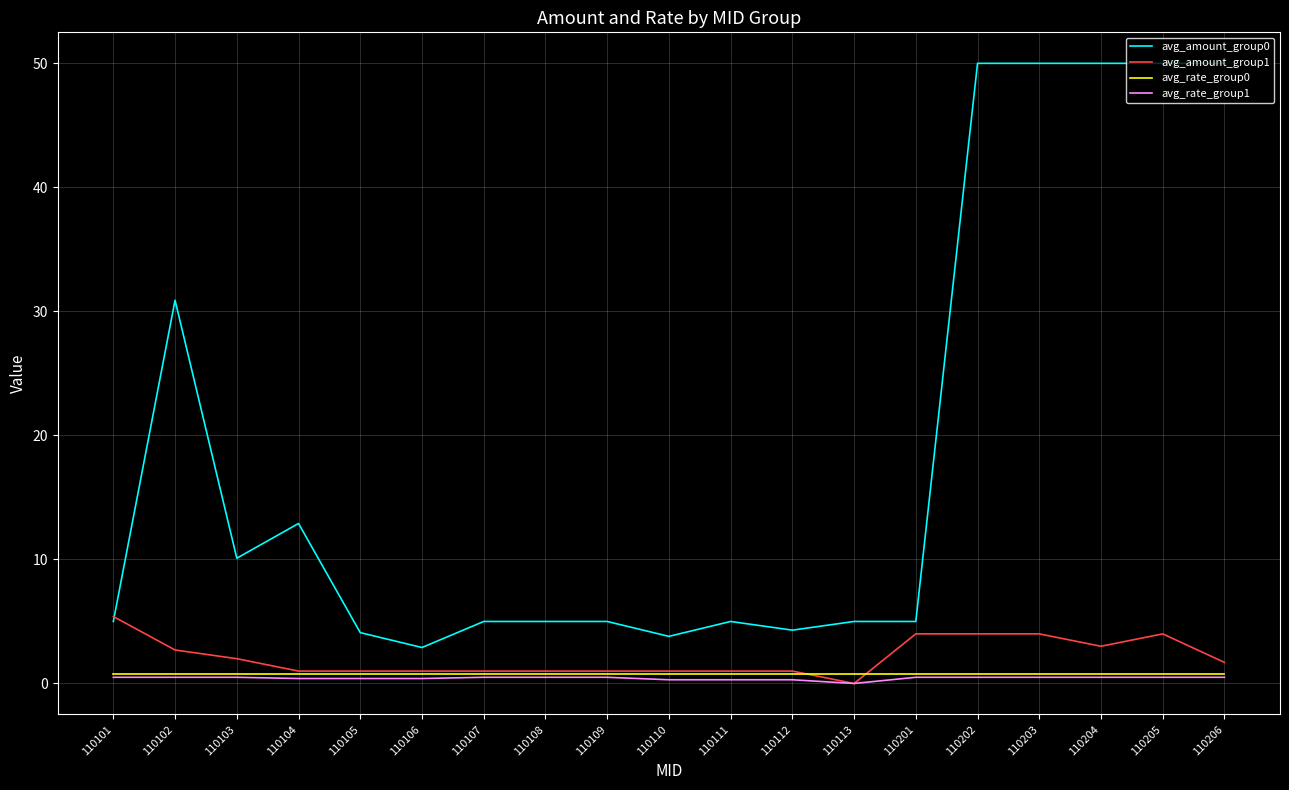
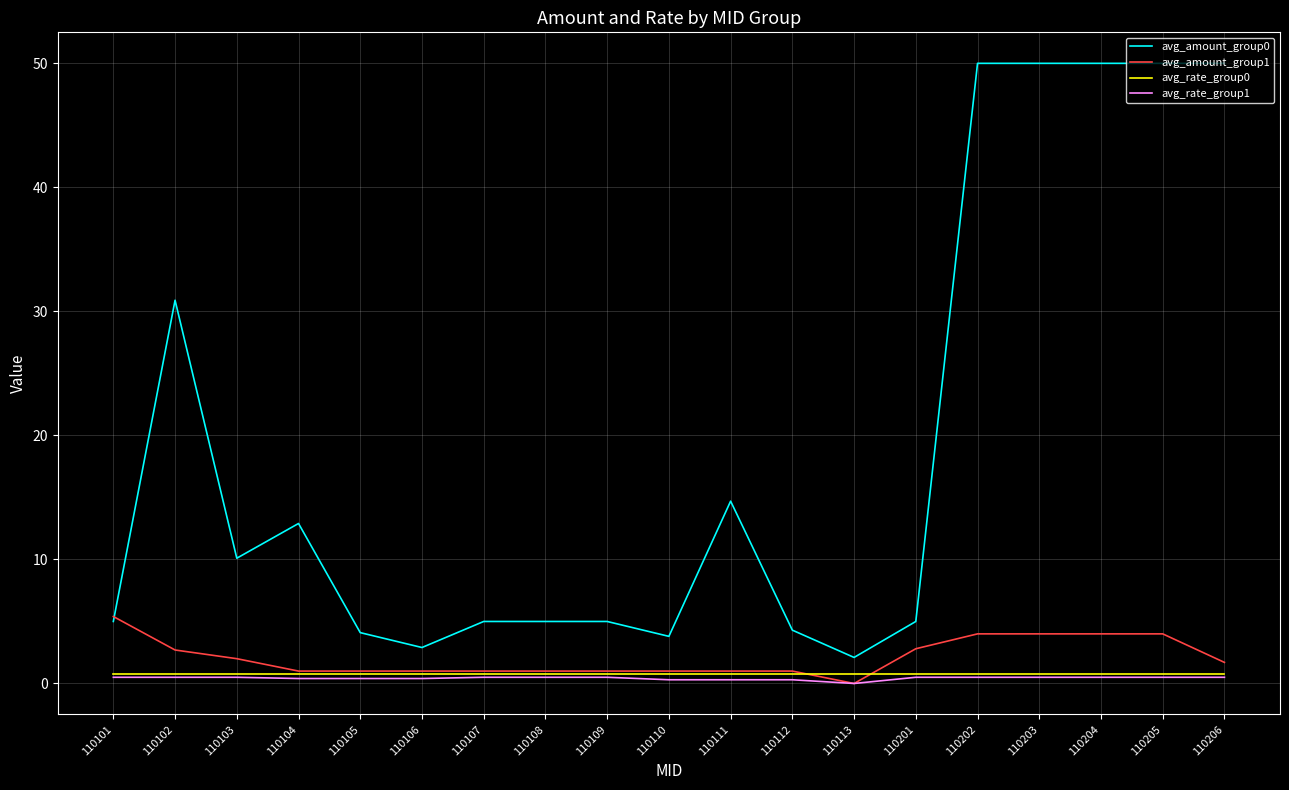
  {
    "avg_amount_group0": {
      "110101": 5.0,
      "110102": 30.9,
      "110103": 10.1,
      "110104": 12.9,
      "110105": 4.1,
      "110106": 2.9,
      "110107": 5.0,
      "110108": 5.0,
      "110109": 5.0,
      "110110": 3.8,
-     "110111": 5.0,
+     "110111": 14.7,
      "110112": 4.3,
-     "110113": 5.0,
+     "110113": 2.1,
      "110201": 5.0,
      "110202": 50.0,
      "110203": 50.0,
      "110204": 50.0
    },
    "avg_amount_group1": {
      "110101": 5.4,
      "110102": 2.7,
      "110103": 2.0,
-     "110201": 4.0,
+     "110201": 2.8,
      "110202": 4.0,
      "110203": 4.0,
-     "110204": 3,
+     "110204": 4,
      "110205": 4.0,
      "110206": 1.7
    },
    "avg_rate_group0": {
      "110101": 0.8,
      "110102": 0.8,
      "110103": 0.8,
      "110113": 0.8,
      "110201": 0.8,
      "110202": 0.8,
      "110203": 0.8,
      "110204": 0.8,
      "110205": 0.8,
      "110206": 0.8
    },
    "avg_rate_group1": {
      "110101": 0.5,
      "110102": 0.5,
      "110103": 0.5,
      "110104": 0.4,
      "110105": 0.4,
      "110106": 0.4,
      "110107": 0.5,
      "110108": 0.5,
      "110109": 0.5,
      "110110": 0.3,
      "110111": 0.3,
      "110112": 0.3,
      "110201": 0.5,
      "110202": 0.5,
      "110203": 0.5,
      "110204": 0.5,
      "110205": 0.5,
      "110206": 0.5
    }
  }
